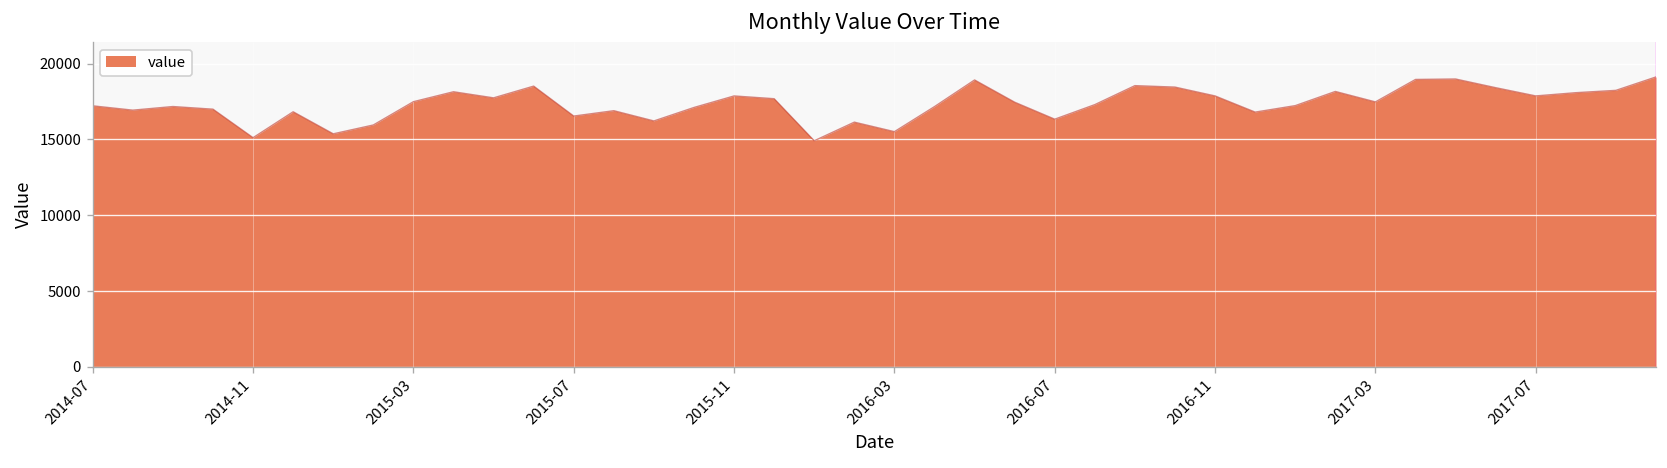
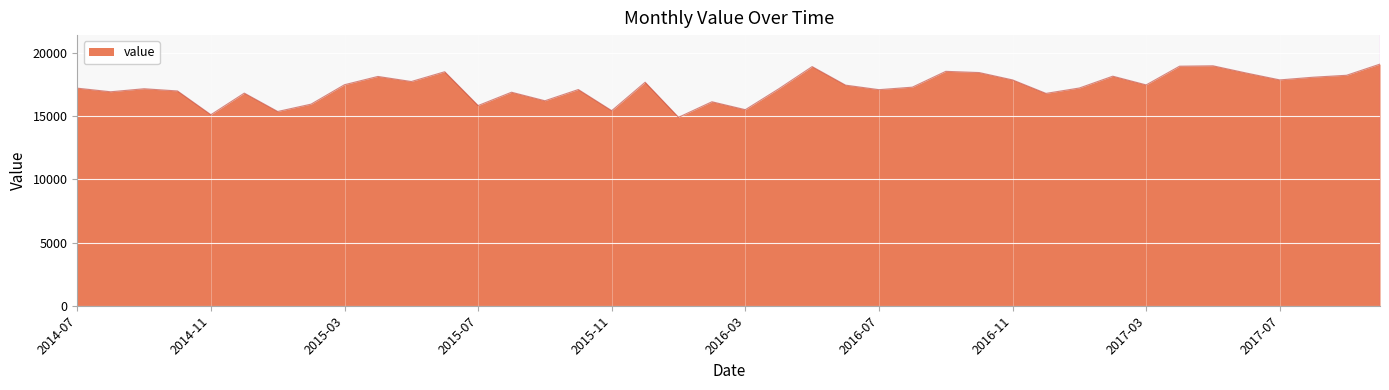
  {
    "2014-07": 17200,
    "2014-11": 15100,
    "2015-03": 17500,
-   "2015-07": 16500,
-   "2015-11": 17900,
+   "2015-07": 15800,
+   "2015-11": 15400,
    "2016-03": 15500,
-   "2016-07": 16300,
+   "2016-07": 17100,
    "2016-11": 17900,
    "2017-03": 17500,
    "2017-07": 17900
  }
